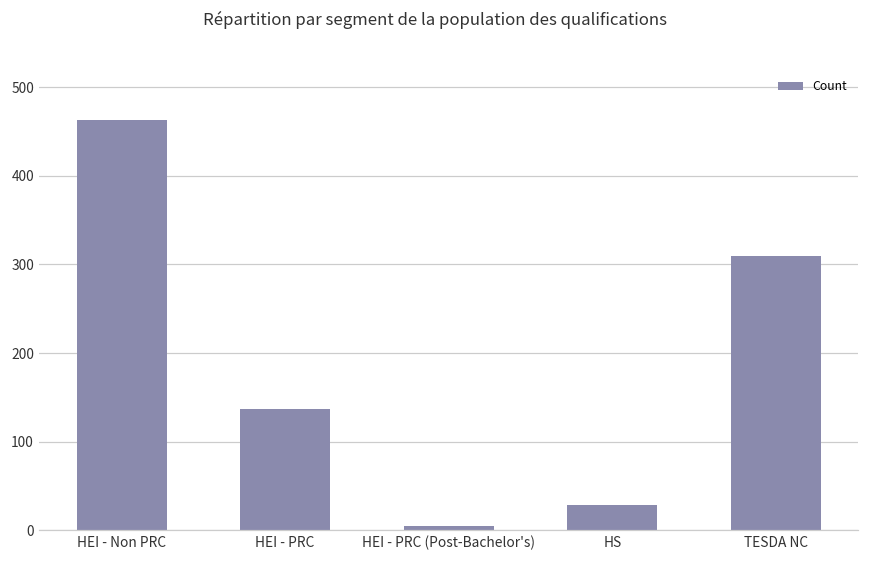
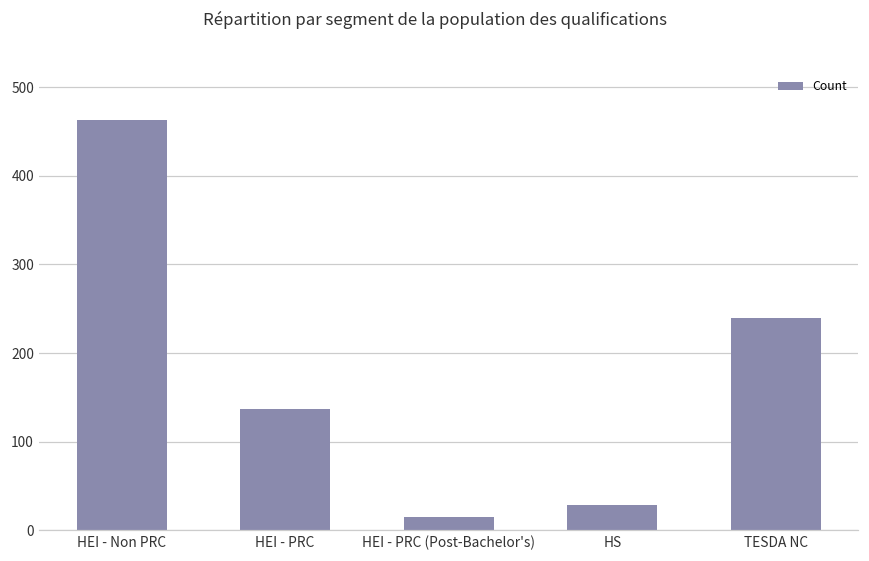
  {
    "HEI - Non PRC": 460,
    "HEI - PRC": 140,
-   "HEI - PRC (Post-Bachelor's)": 10,
+   "HEI - PRC (Post-Bachelor's)": 20,
    "HS": 30,
-   "TESDA NC": 310
+   "TESDA NC": 240
  }
